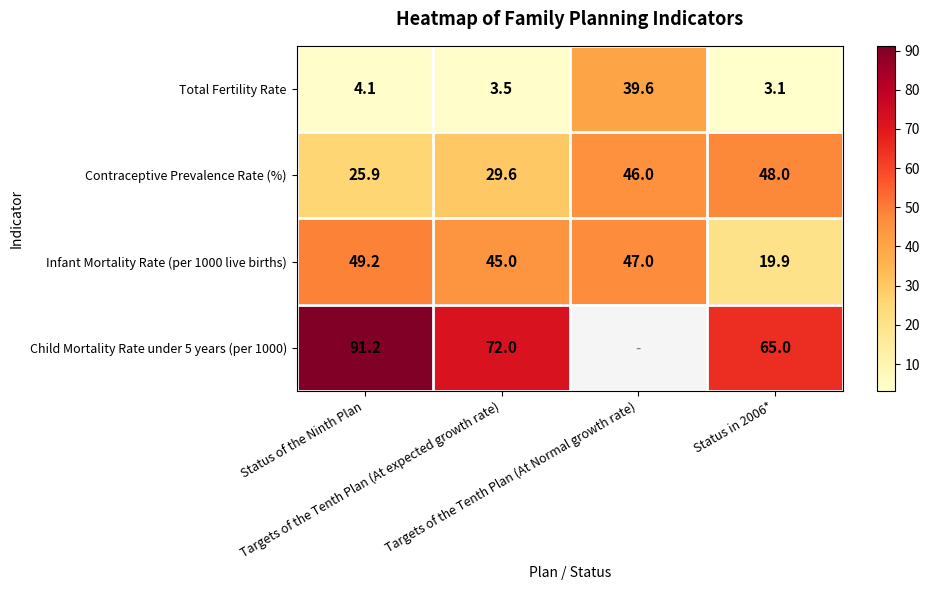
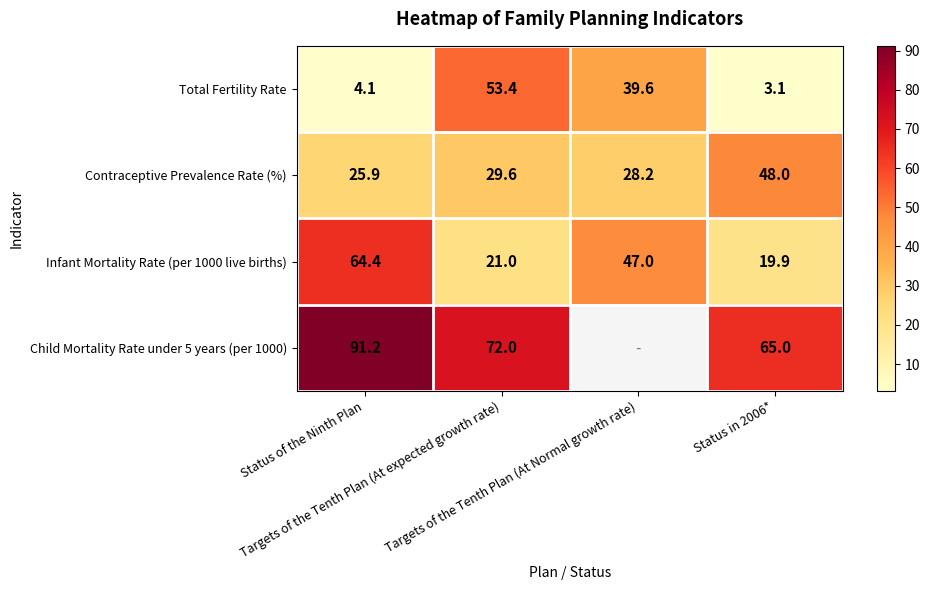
  {
    "Total Fertility Rate": {
      "Status of the Ninth Plan": 4.1,
-     "Targets of the Tenth Plan (At expected growth rate)": 3.5,
+     "Targets of the Tenth Plan (At expected growth rate)": 53.4,
      "Targets of the Tenth Plan (At Normal growth rate)": 39.6,
      "Status in 2006*": 3.1
    },
    "Contraceptive Prevalence Rate (%)": {
      "Status of the Ninth Plan": 25.9,
      "Targets of the Tenth Plan (At expected growth rate)": 29.6,
-     "Targets of the Tenth Plan (At Normal growth rate)": 46.0,
+     "Targets of the Tenth Plan (At Normal growth rate)": 28.2,
      "Status in 2006*": 48.0
    },
    "Infant Mortality Rate (per 1000 live births)": {
-     "Status of the Ninth Plan": 49.2,
-     "Targets of the Tenth Plan (At expected growth rate)": 45.0,
+     "Status of the Ninth Plan": 64.4,
+     "Targets of the Tenth Plan (At expected growth rate)": 21.0,
      "Targets of the Tenth Plan (At Normal growth rate)": 47.0,
      "Status in 2006*": 19.9
    },
    "Child Mortality Rate under 5 years (per 1000)": {
      "Status of the Ninth Plan": 91.2,
      "Targets of the Tenth Plan (At expected growth rate)": 72.0,
      "Status in 2006*": 65.0
    }
  }
